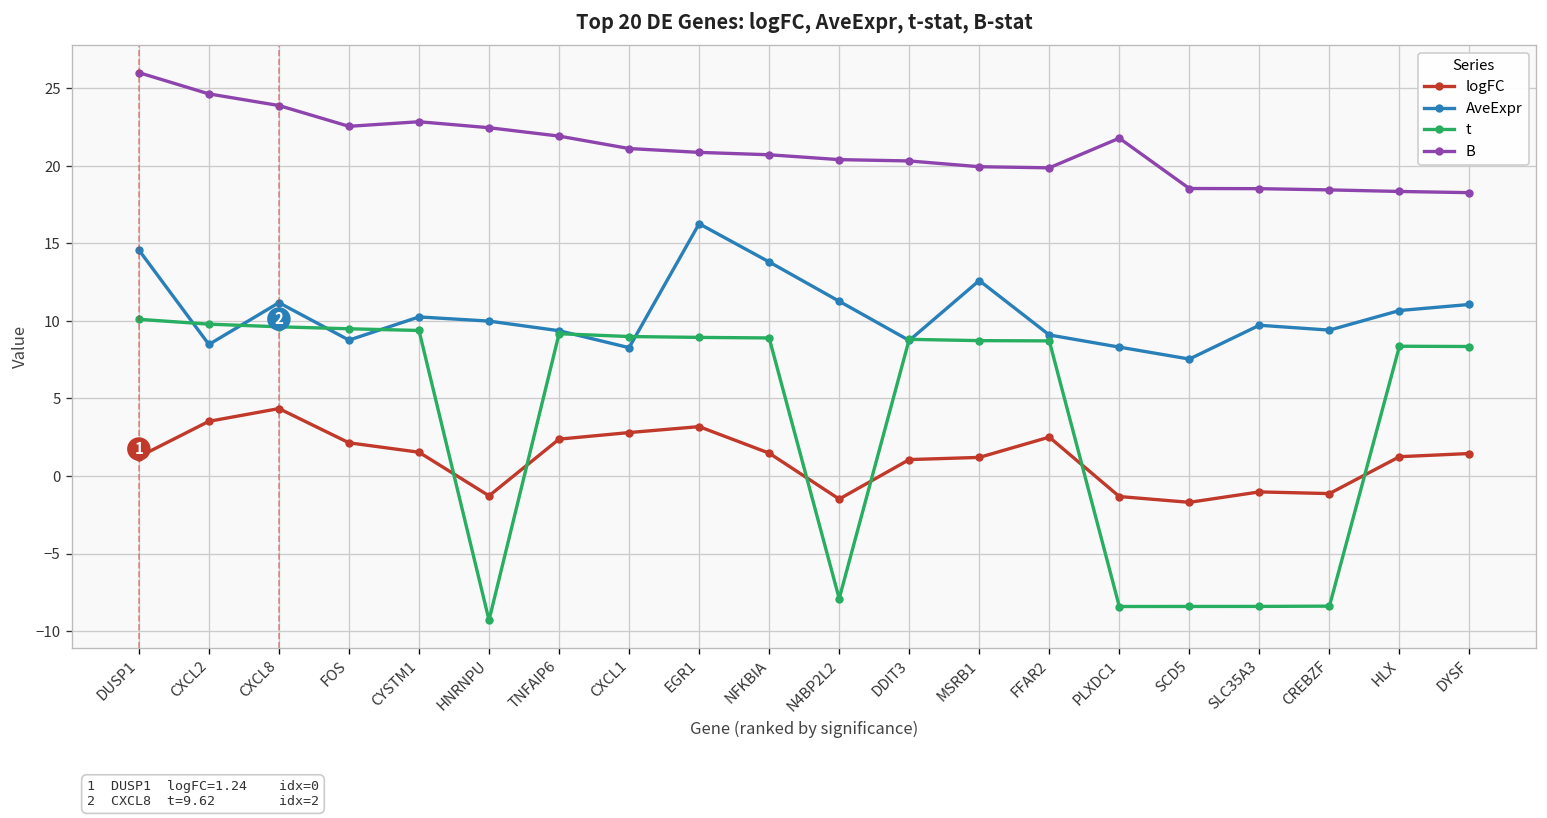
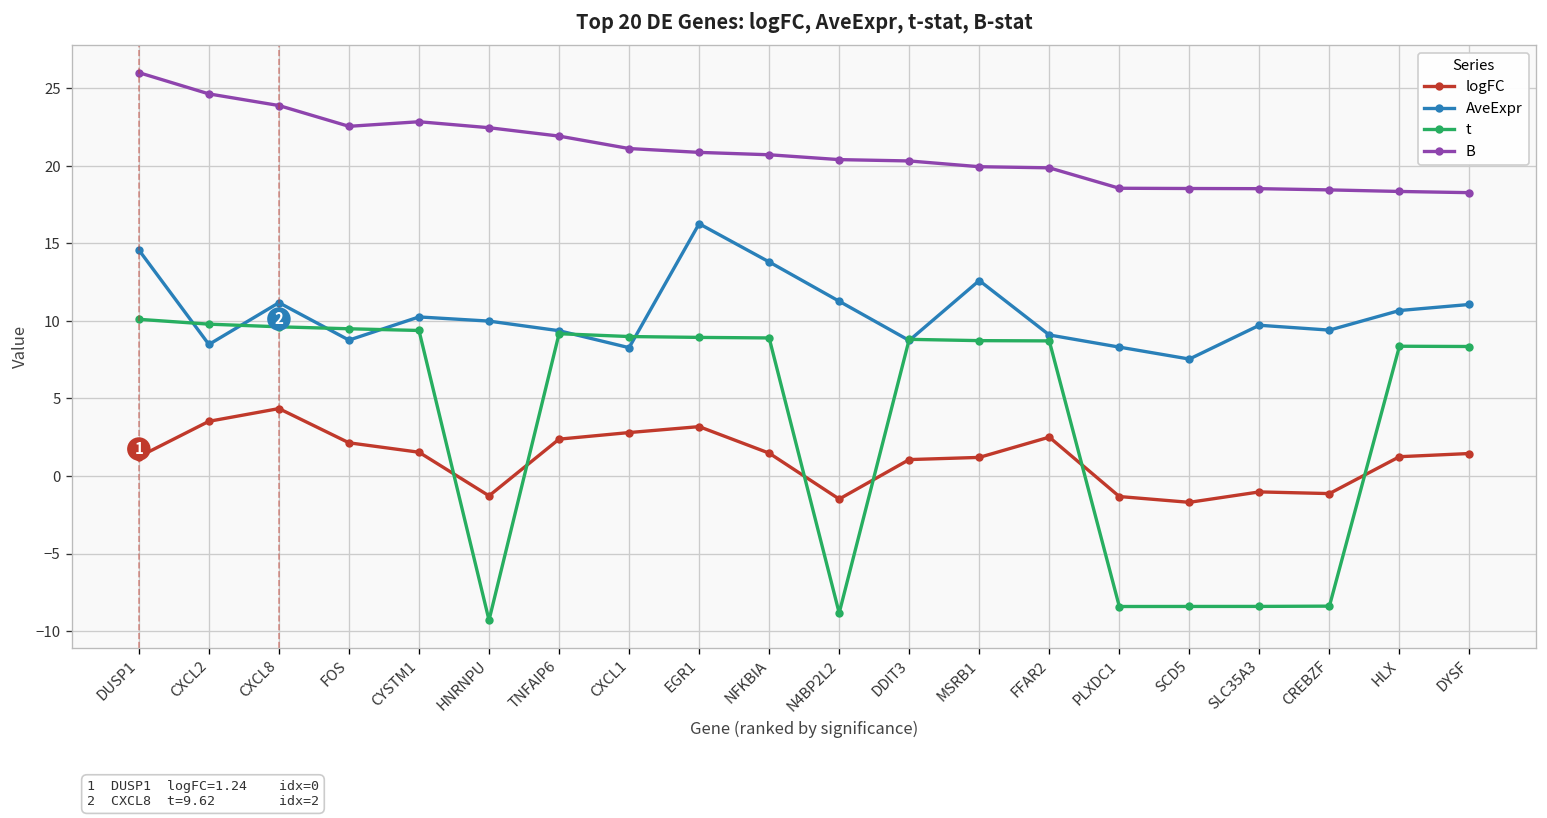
  {
    "logFC": {
      "CXCL2": 3.5,
      "CXCL8": 4.3,
      "FOS": 2.1,
      "CYSTM1": 1.5,
      "HNRNPU": -1.3,
      "TNFAIP6": 2.4,
      "CXCL1": 2.8,
      "EGR1": 3.2,
      "NFKBIA": 1.5,
      "N4BP2L2": -1.5,
      "DDIT3": 1.1,
      "MSRB1": 1.2,
      "FFAR2": 2.5,
      "PLXDC1": -1.3,
      "SCD5": -1.7,
      "SLC35A3": -1.0,
      "CREBZF": -1.1,
      "HLX": 1.2,
      "DYSF": 1.5
    },
    "AveExpr": {
      "DUSP1": 14.6,
      "CXCL2": 8.5,
      "CXCL8": 11.2,
      "FOS": 8.8,
      "CYSTM1": 10.3,
      "HNRNPU": 10.0,
      "CXCL1": 8.3,
      "EGR1": 16.3,
      "NFKBIA": 13.8,
      "N4BP2L2": 11.3,
      "MSRB1": 12.6,
      "FFAR2": 9.1,
      "PLXDC1": 8.3,
      "SCD5": 7.5,
      "SLC35A3": 9.7,
      "CREBZF": 9.4,
      "HLX": 10.7,
      "DYSF": 11.1
    },
    "t": {
      "DUSP1": 10.1,
      "CXCL2": 9.8,
      "FOS": 9.5,
      "CYSTM1": 9.4,
      "HNRNPU": -9.3,
      "CXCL1": 9.0,
      "EGR1": 8.9,
      "NFKBIA": 8.9,
-     "N4BP2L2": -7.9,
+     "N4BP2L2": -8.8,
      "MSRB1": 8.7,
      "FFAR2": 8.7,
      "PLXDC1": -8.4,
      "SCD5": -8.4,
      "SLC35A3": -8.4,
      "CREBZF": -8.4,
      "HLX": 8.4,
      "DYSF": 8.4
    },
    "B": {
      "DUSP1": 26.0,
      "CXCL2": 24.6,
      "CXCL8": 23.9,
      "FOS": 22.6,
      "CYSTM1": 22.8,
      "HNRNPU": 22.5,
      "TNFAIP6": 21.9,
      "CXCL1": 21.1,
      "EGR1": 20.9,
      "NFKBIA": 20.7,
      "N4BP2L2": 20.4,
      "DDIT3": 20.3,
      "MSRB1": 19.9,
      "FFAR2": 19.9,
-     "PLXDC1": 21.8,
+     "PLXDC1": 18.6,
      "SCD5": 18.5,
      "SLC35A3": 18.5,
      "CREBZF": 18.5,
      "HLX": 18.4,
      "DYSF": 18.3
    }
  }
